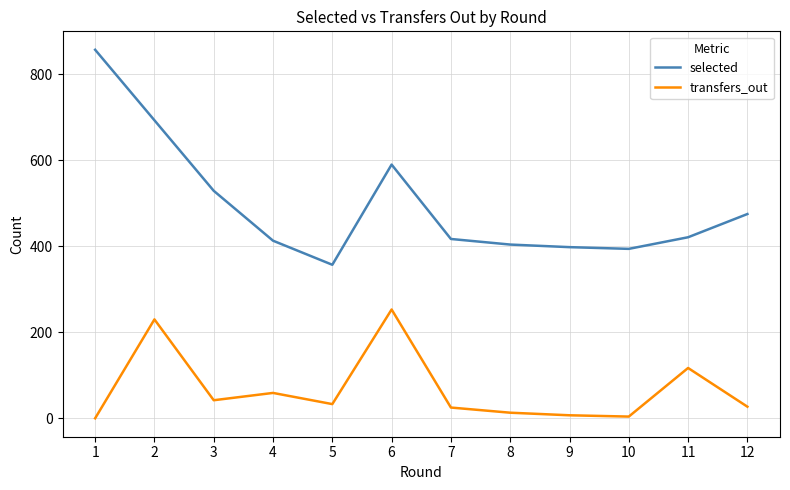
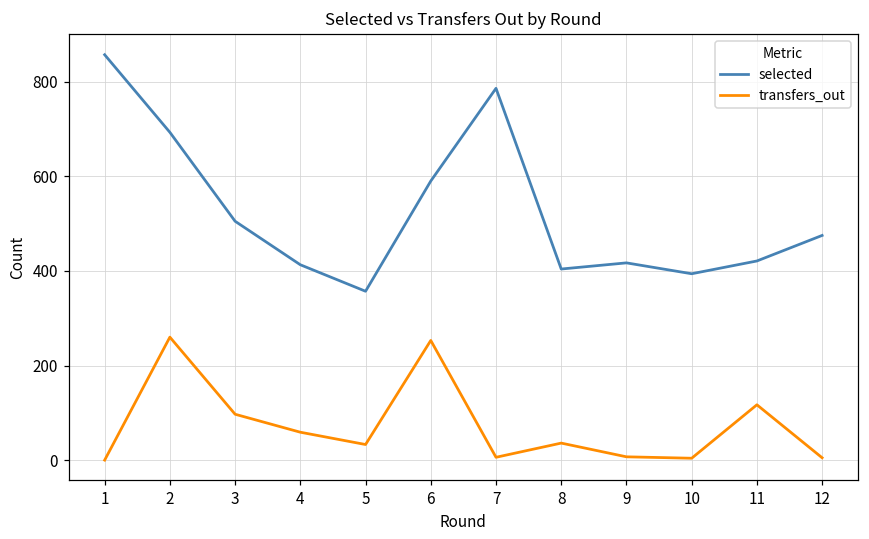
  {
    "selected": {
      "1": 860,
      "2": 690,
-     "3": 530,
+     "3": 510,
      "4": 410,
      "5": 360,
      "6": 590,
-     "7": 420,
+     "7": 790,
      "8": 400,
-     "9": 400,
+     "9": 420,
      "10": 390,
      "11": 420,
      "12": 480
    },
    "transfers_out": {
      "1": 0,
-     "2": 230,
-     "3": 40,
+     "2": 260,
+     "3": 100,
      "4": 60,
      "5": 30,
      "6": 250,
-     "7": 30,
-     "8": 10,
+     "7": 10,
+     "8": 40,
      "9": 10,
      "10": 0,
      "11": 120,
-     "12": 30
+     "12": 10
    }
  }
